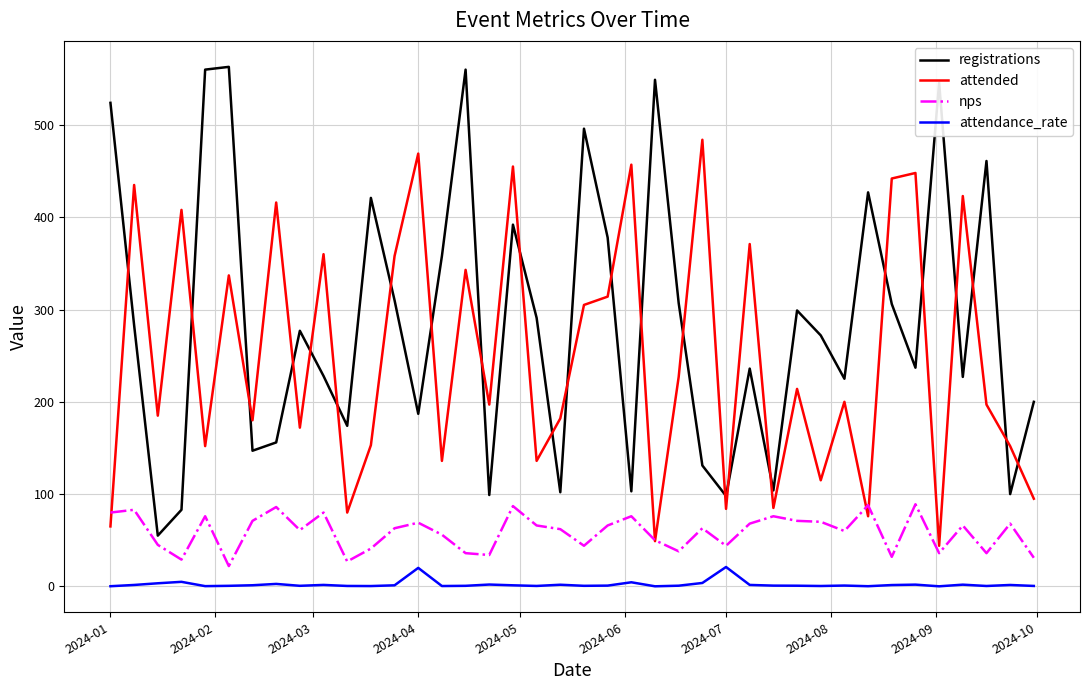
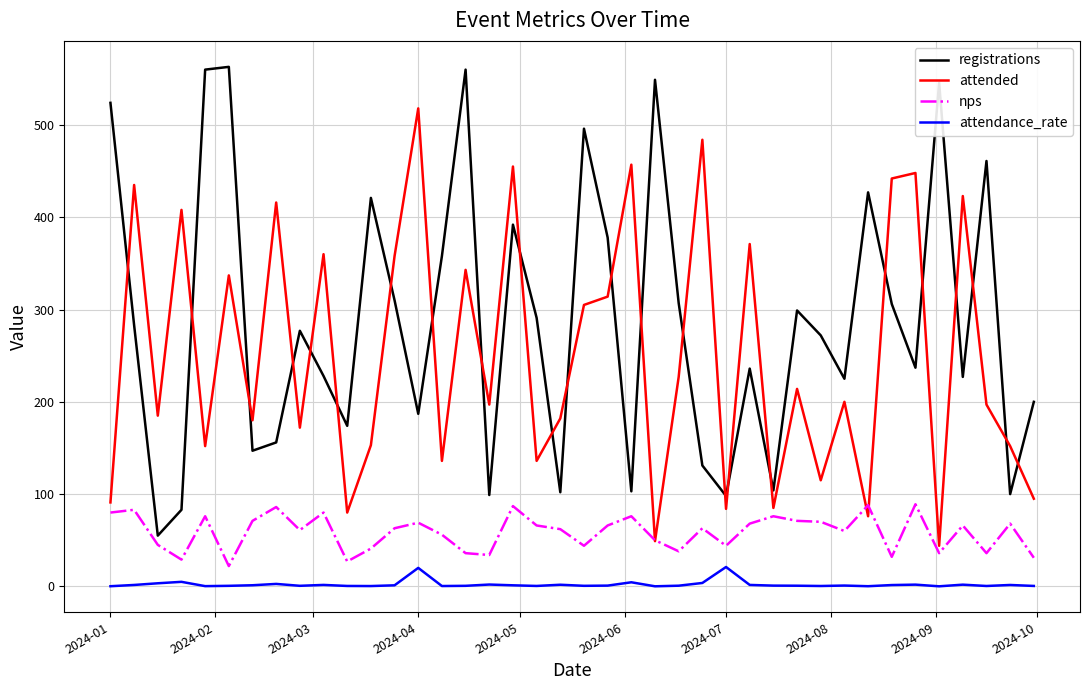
  {
    "registrations": {
      "2024-01": 520,
      "2024-04": 190,
      "2024-07": 100
    },
    "attended": {
-     "2024-01": 70,
-     "2024-04": 470,
+     "2024-01": 90,
+     "2024-04": 520,
      "2024-07": 80
    },
    "nps": {
      "2024-01": 80,
      "2024-04": 70,
      "2024-07": 40
    },
    "attendance_rate": {
      "2024-01": 0,
      "2024-04": 20,
      "2024-07": 20
    }
  }
